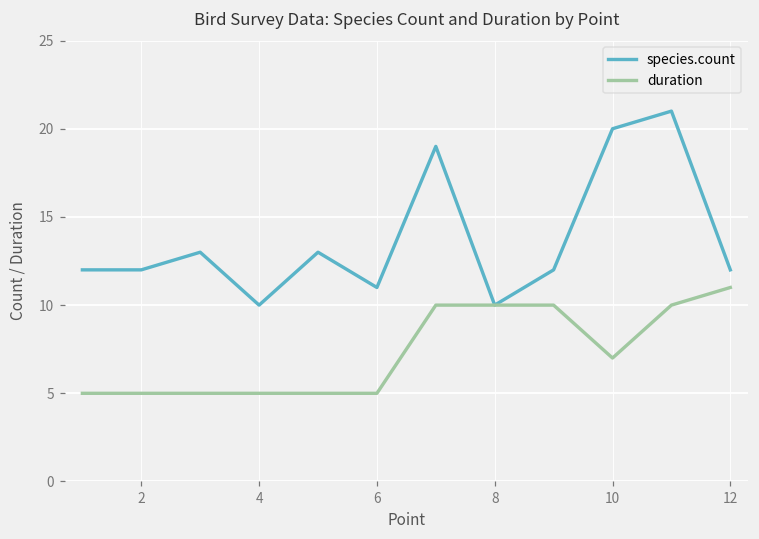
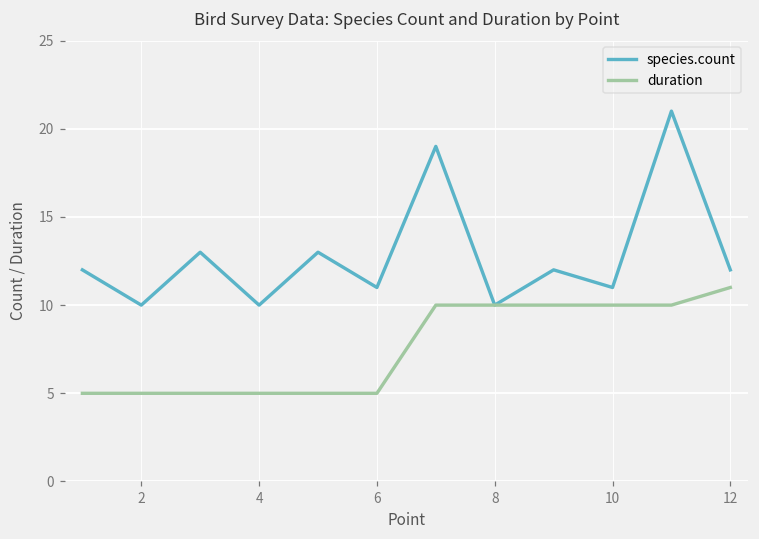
  {
    "species.count": {
-     "2": 12,
+     "2": 10,
      "4": 10,
      "6": 11,
-     "10": 20,
+     "10": 11,
      "12": 12
    },
    "duration": {
      "2": 5,
      "4": 5,
      "6": 5,
-     "10": 7,
+     "10": 10,
      "12": 11
    }
  }
